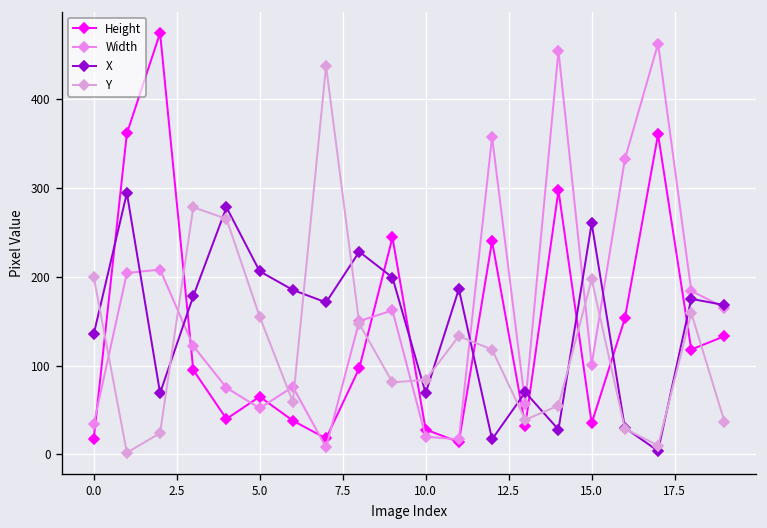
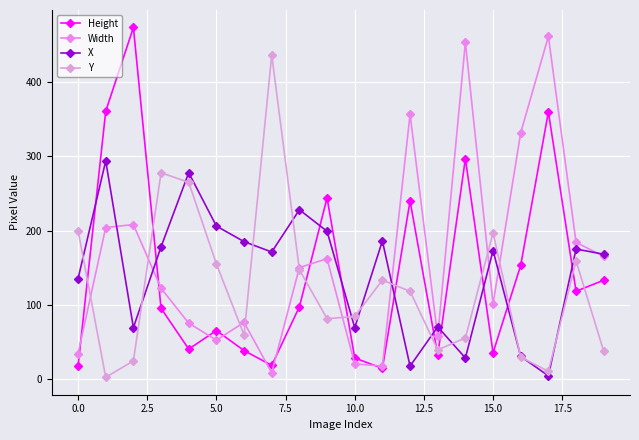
  {
    "Height": {
      "0.0": 20,
      "5.0": 70,
      "10.0": 30,
      "15.0": 40
    },
    "X": {
      "0.0": 140,
      "5.0": 210,
      "10.0": 70,
-     "15.0": 260
+     "15.0": 170
    }
  }
